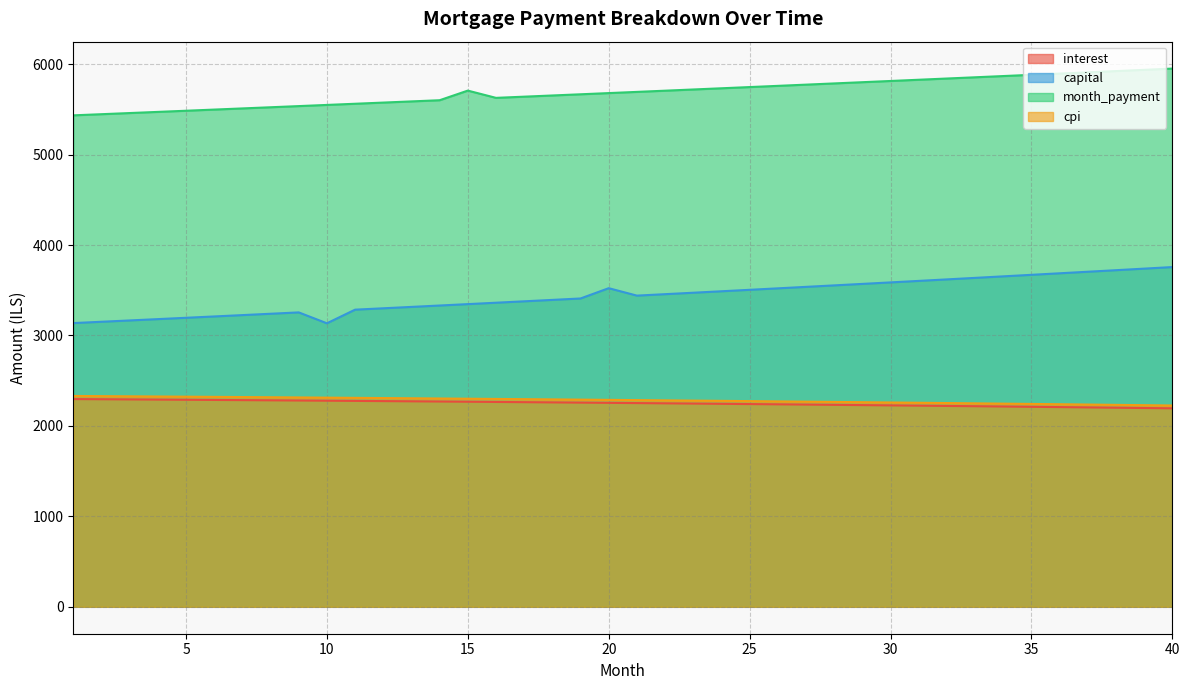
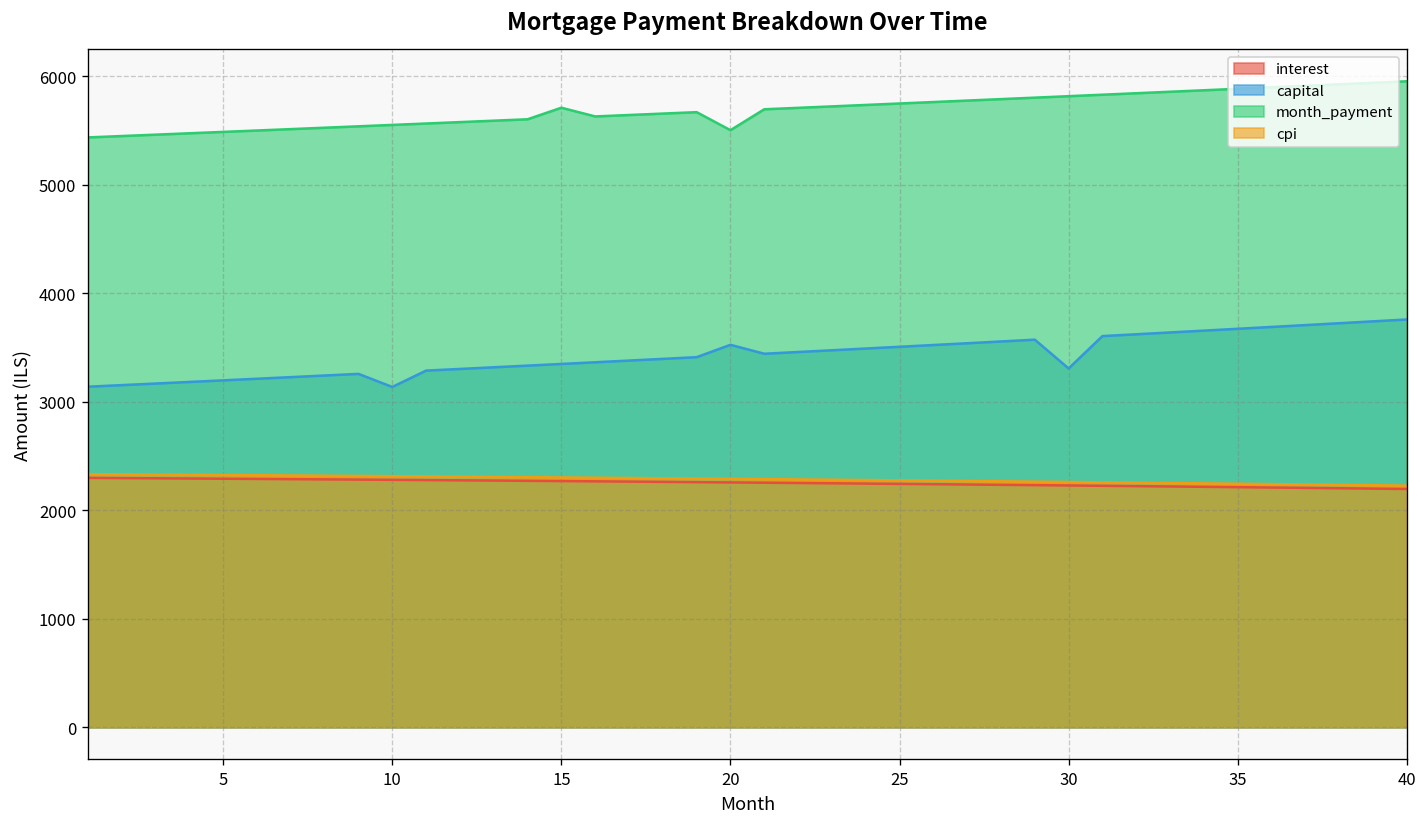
  {
    "interest": {
      "5": 2300,
      "10": 2300,
      "15": 2300,
      "20": 2300,
      "25": 2200,
      "30": 2200,
      "35": 2200,
      "40": 2200
    },
    "capital": {
      "5": 3200,
      "10": 3100,
      "15": 3300,
      "20": 3500,
      "25": 3500,
-     "30": 3600,
+     "30": 3300,
      "35": 3700,
      "40": 3800
    },
    "month_payment": {
      "5": 5500,
      "10": 5500,
      "15": 5700,
-     "20": 5700,
+     "20": 5500,
      "25": 5700,
      "30": 5800,
      "40": 6000
    },
    "cpi": {
      "5": 2300,
      "10": 2300,
      "15": 2300,
      "20": 2300,
      "25": 2300,
      "30": 2300,
      "35": 2200,
      "40": 2200
    }
  }
